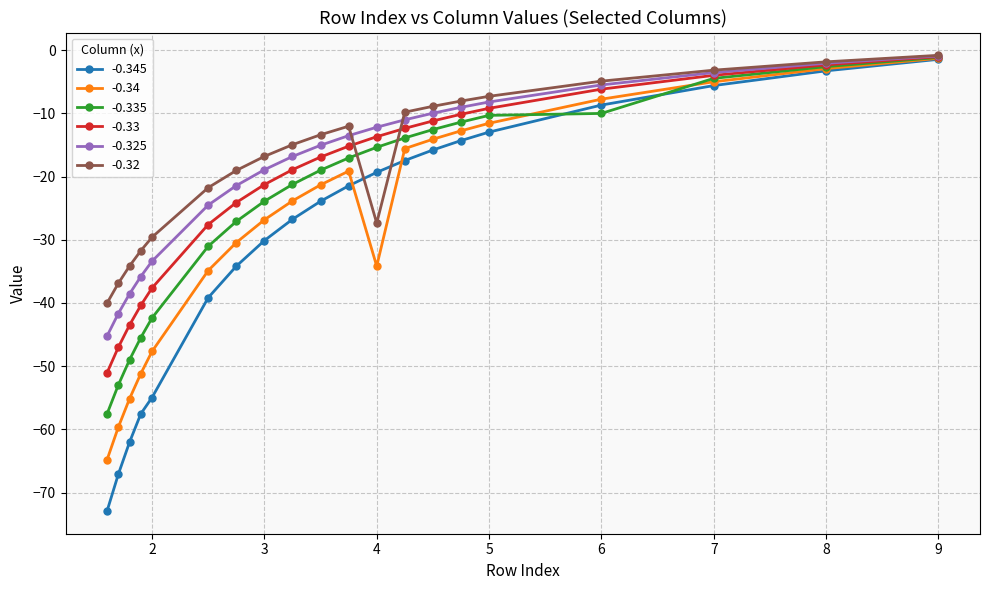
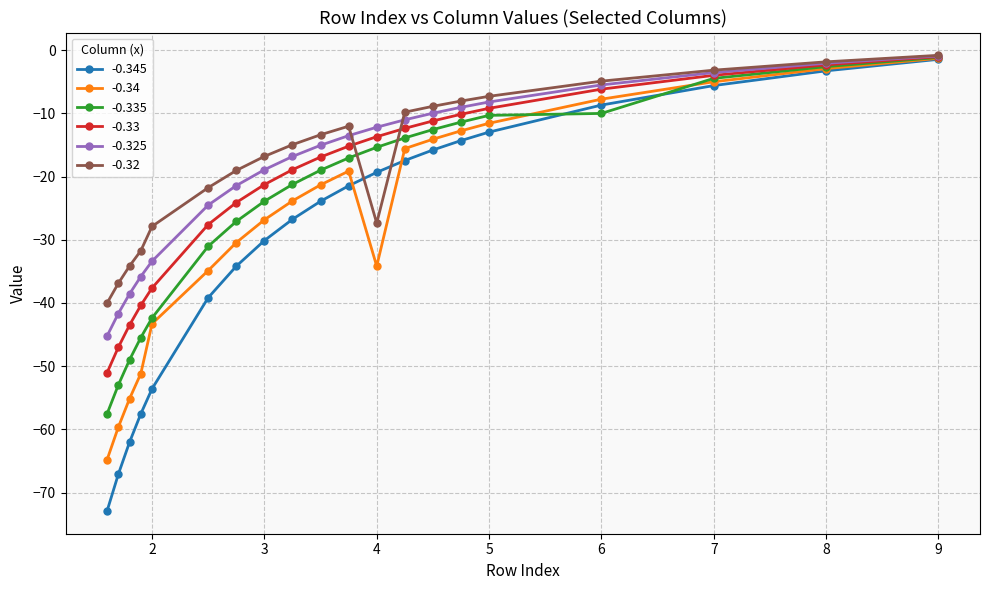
  {
    "-0.345": {
-     "2": -55,
+     "2": -54,
      "3": -30,
      "4": -19,
      "5": -13,
      "6": -9,
      "7": -6
    },
    "-0.34": {
-     "2": -48,
+     "2": -43,
      "3": -27,
      "4": -34,
      "5": -12,
      "6": -8,
      "7": -5
    },
    "-0.335": {
      "2": -42,
      "3": -24,
      "4": -15,
      "5": -10,
      "6": -10,
      "7": -4
    },
    "-0.33": {
      "2": -38,
      "3": -21,
      "4": -14,
      "5": -9,
      "6": -6,
      "7": -4
    },
    "-0.325": {
      "2": -33,
      "3": -19,
      "4": -12,
      "5": -8,
      "6": -6
    },
    "-0.32": {
-     "2": -30,
+     "2": -28,
      "3": -17,
      "4": -27,
      "5": -7,
      "6": -5
    }
  }
